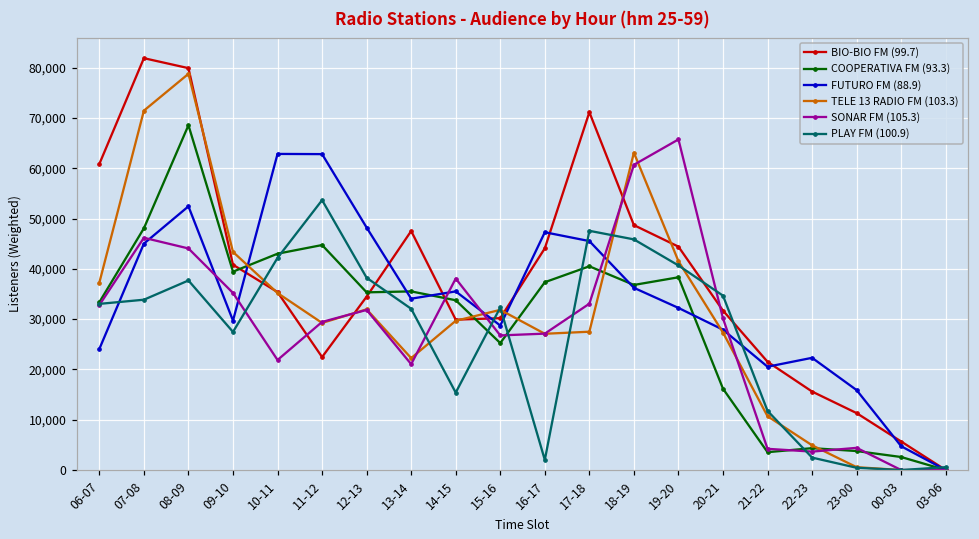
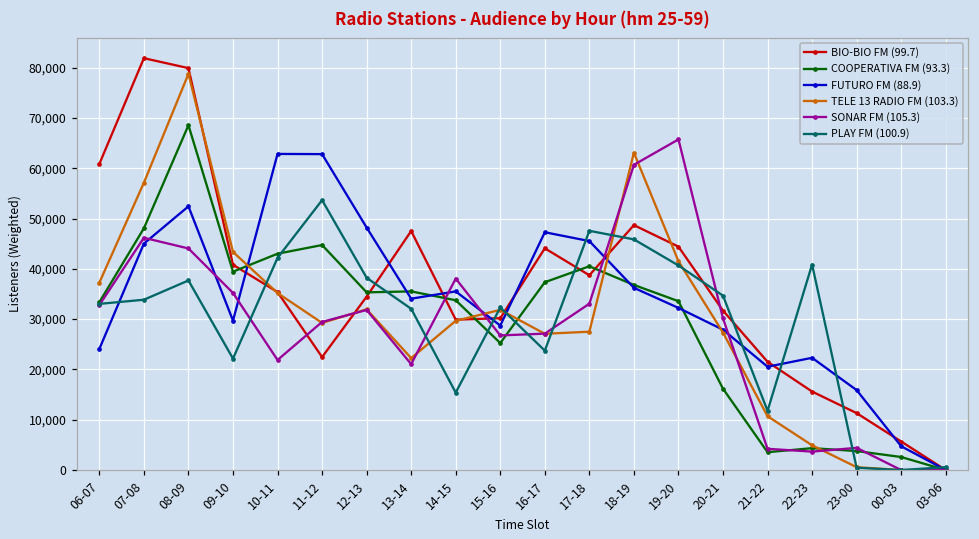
  {
    "BIO-BIO FM (99.7)": {
      "06-07": "61,000",
      "07-08": "82,000",
      "08-09": "80,000",
      "09-10": "41,000",
      "11-12": "22,000",
      "12-13": "34,000",
      "13-14": "48,000",
      "15-16": "30,000",
      "16-17": "44,000",
-     "17-18": "71,000",
+     "17-18": "39,000",
      "18-19": "49,000",
      "19-20": "44,000",
      "20-21": "32,000",
      "21-22": "22,000",
      "22-23": "16,000",
      "23-00": "11,000",
      "00-03": "6,000"
    },
    "COOPERATIVA FM (93.3)": {
      "07-08": "48,000",
      "08-09": "69,000",
      "09-10": "39,000",
      "10-11": "43,000",
      "11-12": "45,000",
      "12-13": "35,000",
      "13-14": "36,000",
      "14-15": "34,000",
      "15-16": "25,000",
      "16-17": "37,000",
      "17-18": "41,000",
      "18-19": "37,000",
-     "19-20": "38,000",
+     "19-20": "34,000",
      "20-21": "16,000",
      "21-22": "4,000",
      "22-23": "4,000",
      "23-00": "4,000",
      "00-03": "3,000"
    },
    "FUTURO FM (88.9)": {
      "06-07": "24,000",
      "07-08": "45,000",
      "08-09": "52,000",
      "09-10": "30,000",
      "10-11": "63,000",
      "11-12": "63,000",
      "12-13": "48,000",
      "13-14": "34,000",
      "14-15": "36,000",
      "15-16": "29,000",
      "16-17": "47,000",
      "17-18": "46,000",
      "18-19": "36,000",
      "19-20": "32,000",
      "20-21": "28,000",
      "21-22": "21,000",
      "22-23": "22,000",
      "23-00": "16,000",
      "00-03": "5,000"
    },
    "TELE 13 RADIO FM (103.3)": {
      "06-07": "37,000",
-     "07-08": "71,000",
+     "07-08": "57,000",
      "08-09": "79,000",
      "09-10": "43,000",
      "13-14": "22,000",
      "17-18": "27,000",
      "18-19": "63,000",
      "19-20": "42,000",
      "20-21": "27,000",
      "21-22": "11,000",
      "22-23": "5,000"
    },
    "SONAR FM (105.3)": {
      "07-08": "46,000",
      "08-09": "44,000",
      "09-10": "35,000",
      "10-11": "22,000",
      "13-14": "21,000",
      "14-15": "38,000",
      "15-16": "27,000",
      "17-18": "33,000",
      "18-19": "61,000",
      "19-20": "66,000",
      "20-21": "30,000",
      "21-22": "4,000",
      "22-23": "4,000",
      "23-00": "4,000"
    },
    "PLAY FM (100.9)": {
      "07-08": "34,000",
      "08-09": "38,000",
-     "09-10": "27,000",
+     "09-10": "22,000",
      "10-11": "42,000",
      "11-12": "54,000",
      "12-13": "38,000",
      "13-14": "32,000",
      "14-15": "15,000",
-     "16-17": "2,000",
+     "16-17": "24,000",
      "17-18": "48,000",
      "18-19": "46,000",
      "19-20": "41,000",
      "20-21": "35,000",
      "21-22": "12,000",
-     "22-23": "2,000",
+     "22-23": "41,000",
      "03-06": "1,000"
    }
  }
